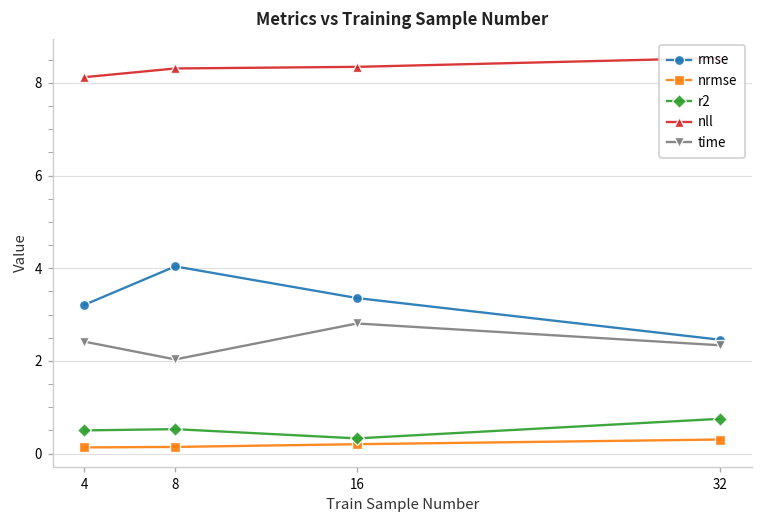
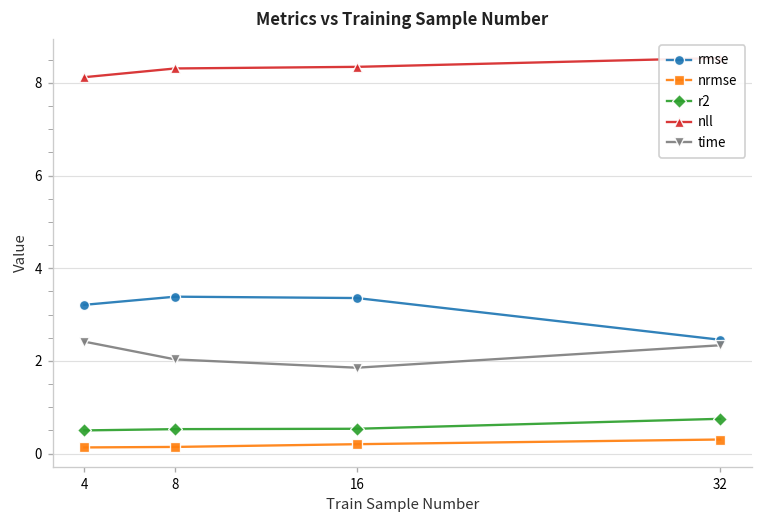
  {
    "rmse": {
      "4": 3.2,
-     "8": 4.0,
+     "8": 3.4,
      "16": 3.4,
      "32": 2.5
    },
    "nrmse": {
      "4": 0.1,
      "8": 0.1,
      "16": 0.2,
      "32": 0.3
    },
    "r2": {
      "4": 0.5,
      "8": 0.5,
-     "16": 0.3,
+     "16": 0.5,
      "32": 0.8
    },
    "nll": {
      "4": 8.1,
      "8": 8.3,
      "16": 8.3
    },
    "time": {
      "4": 2.4,
      "8": 2.0,
-     "16": 2.8,
+     "16": 1.9,
      "32": 2.3
    }
  }
